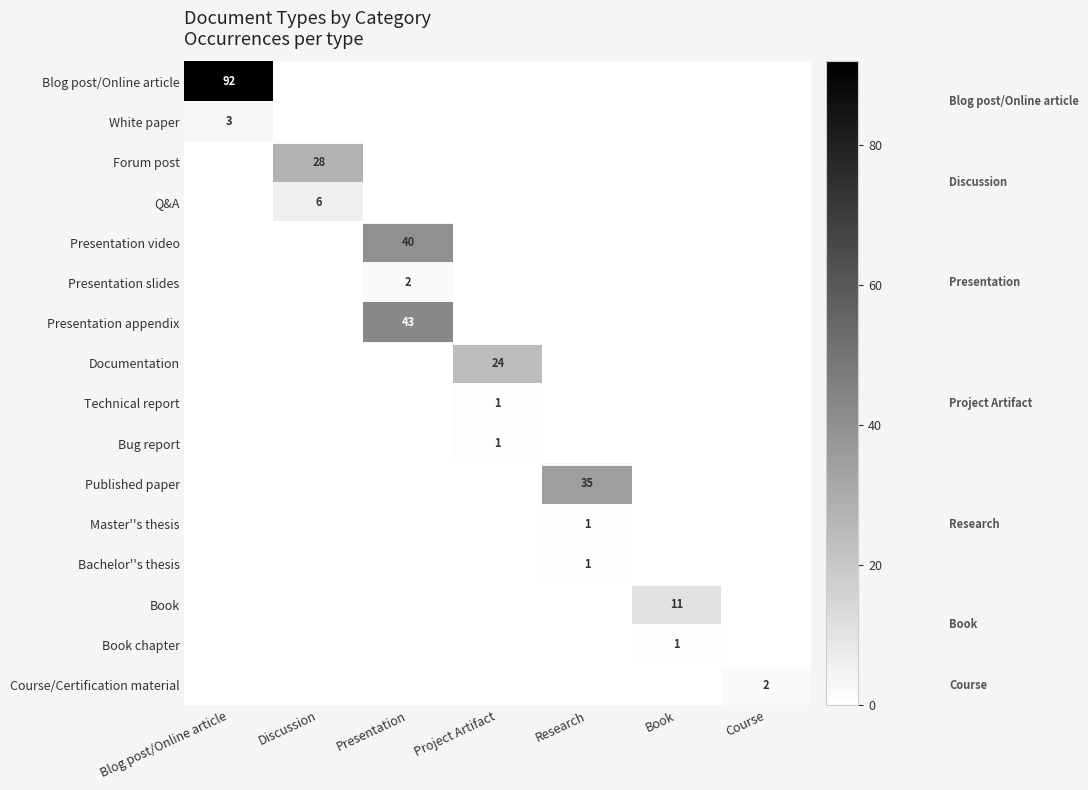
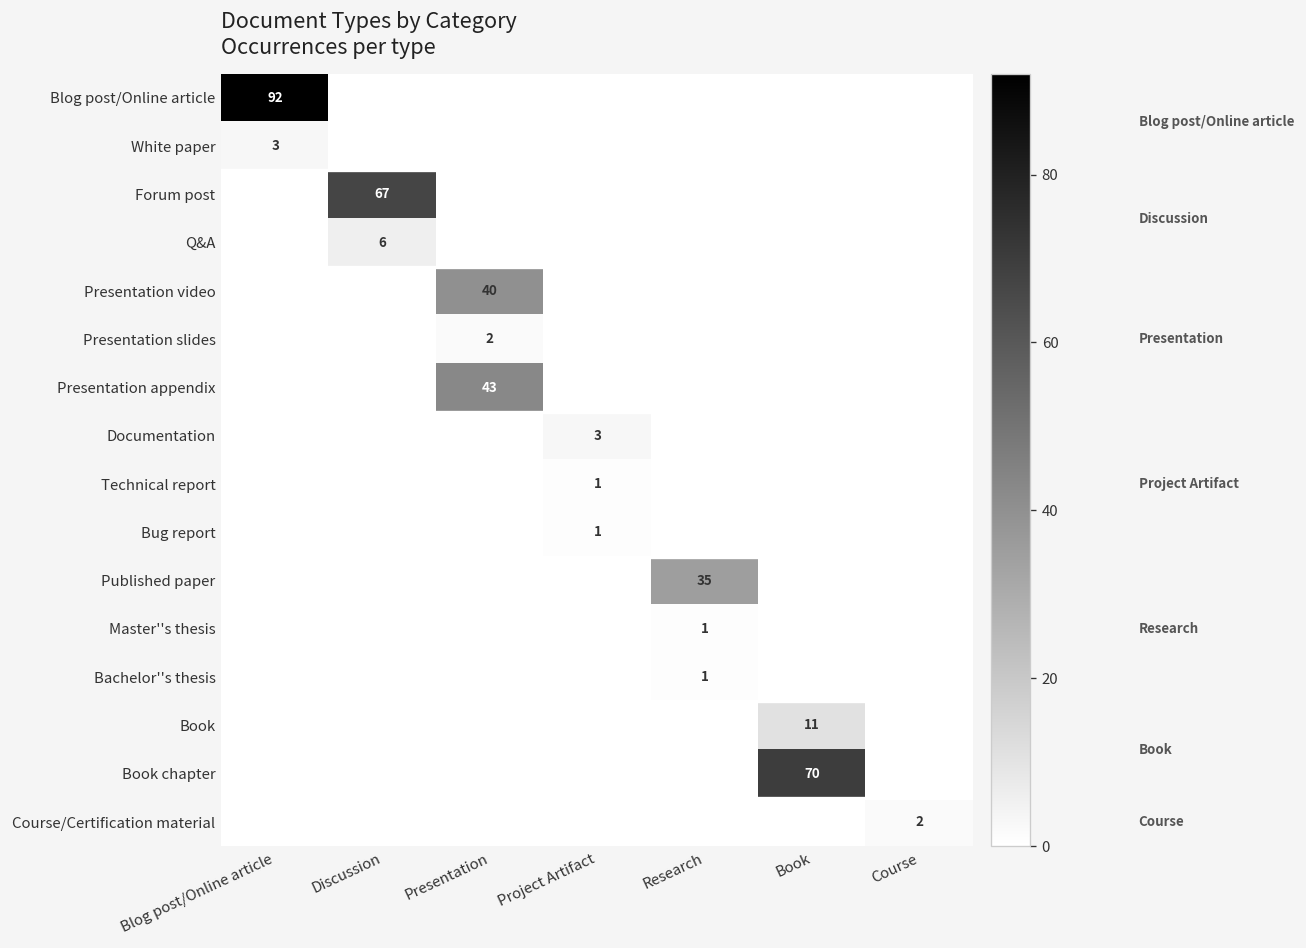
  {
    "Blog post/Online article": {
      "Blog post/Online article": 92
    },
    "White paper": {
      "Blog post/Online article": 3
    },
    "Forum post": {
-     "Discussion": 28
+     "Discussion": 67
    },
    "Q&A": {
      "Discussion": 6
    },
    "Presentation video": {
      "Presentation": 40
    },
    "Presentation slides": {
      "Presentation": 2
    },
    "Presentation appendix": {
      "Presentation": 43
    },
    "Documentation": {
-     "Project Artifact": 24
+     "Project Artifact": 3
    },
    "Technical report": {
      "Project Artifact": 1
    },
    "Bug report": {
      "Project Artifact": 1
    },
    "Published paper": {
      "Research": 35
    },
    "Master''s thesis": {
      "Research": 1
    },
    "Bachelor''s thesis": {
      "Research": 1
    },
    "Book": {
      "Book": 11
    },
    "Book chapter": {
-     "Book": 1
+     "Book": 70
    },
    "Course/Certification material": {
      "Course": 2
    }
  }
